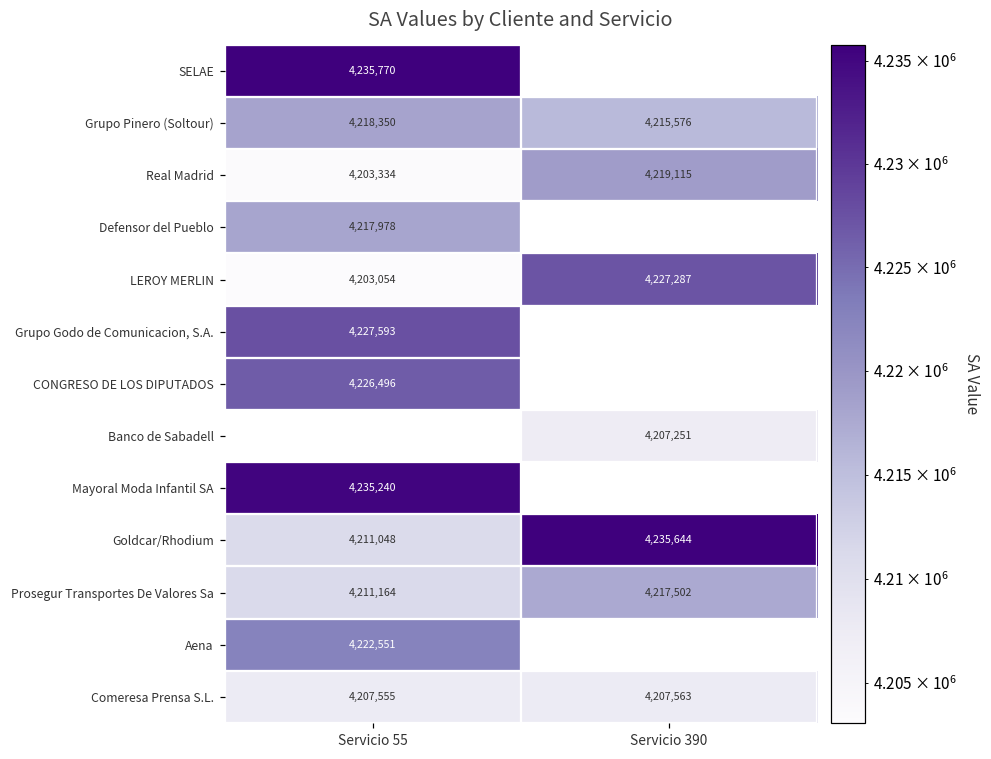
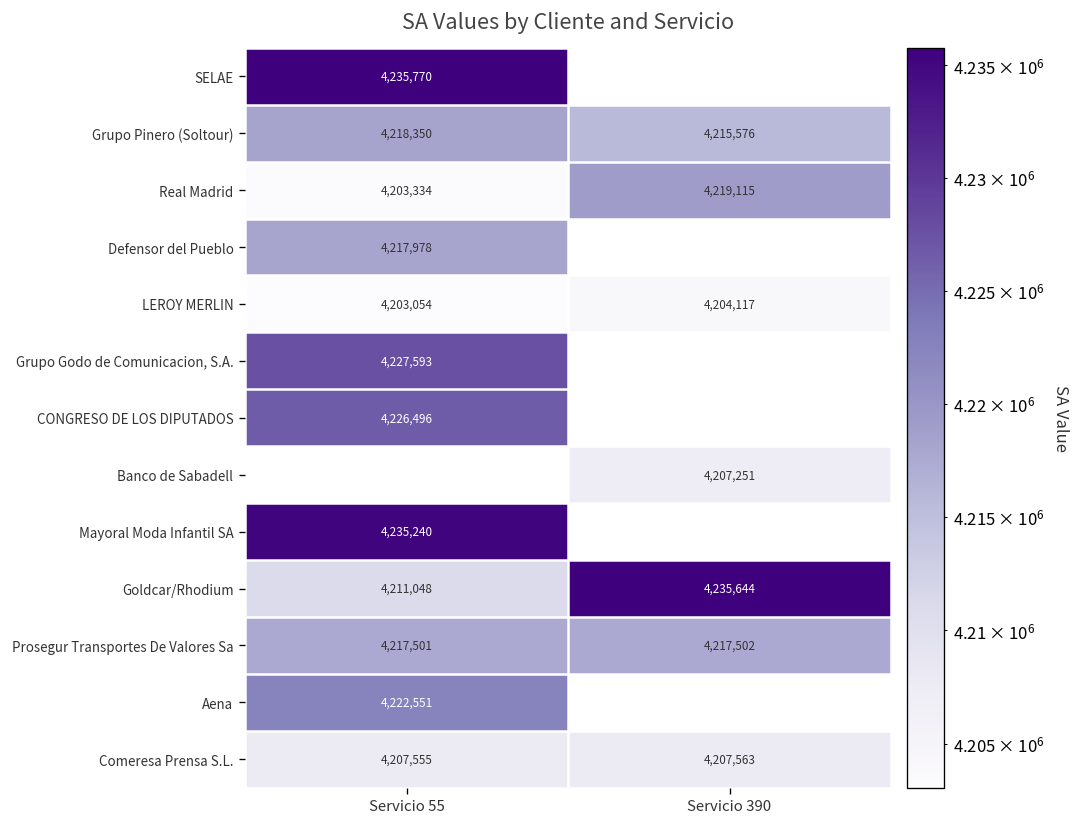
  {
    "SELAE": {
      "Servicio 55": "4,235,770"
    },
    "Grupo Pinero (Soltour)": {
      "Servicio 55": "4,218,350",
      "Servicio 390": "4,215,576"
    },
    "Real Madrid": {
      "Servicio 55": "4,203,334",
      "Servicio 390": "4,219,115"
    },
    "Defensor del Pueblo": {
      "Servicio 55": "4,217,978"
    },
    "LEROY MERLIN": {
      "Servicio 55": "4,203,054",
-     "Servicio 390": "4,227,287"
+     "Servicio 390": "4,204,117"
    },
    "Grupo Godo de Comunicacion, S.A.": {
      "Servicio 55": "4,227,593"
    },
    "CONGRESO DE LOS DIPUTADOS": {
      "Servicio 55": "4,226,496"
    },
    "Banco de Sabadell": {
      "Servicio 390": "4,207,251"
    },
    "Mayoral Moda Infantil SA": {
      "Servicio 55": "4,235,240"
    },
    "Goldcar/Rhodium": {
      "Servicio 55": "4,211,048",
      "Servicio 390": "4,235,644"
    },
    "Prosegur Transportes De Valores Sa": {
-     "Servicio 55": "4,211,164",
+     "Servicio 55": "4,217,501",
      "Servicio 390": "4,217,502"
    },
    "Aena": {
      "Servicio 55": "4,222,551"
    },
    "Comeresa Prensa S.L.": {
      "Servicio 55": "4,207,555",
      "Servicio 390": "4,207,563"
    }
  }
